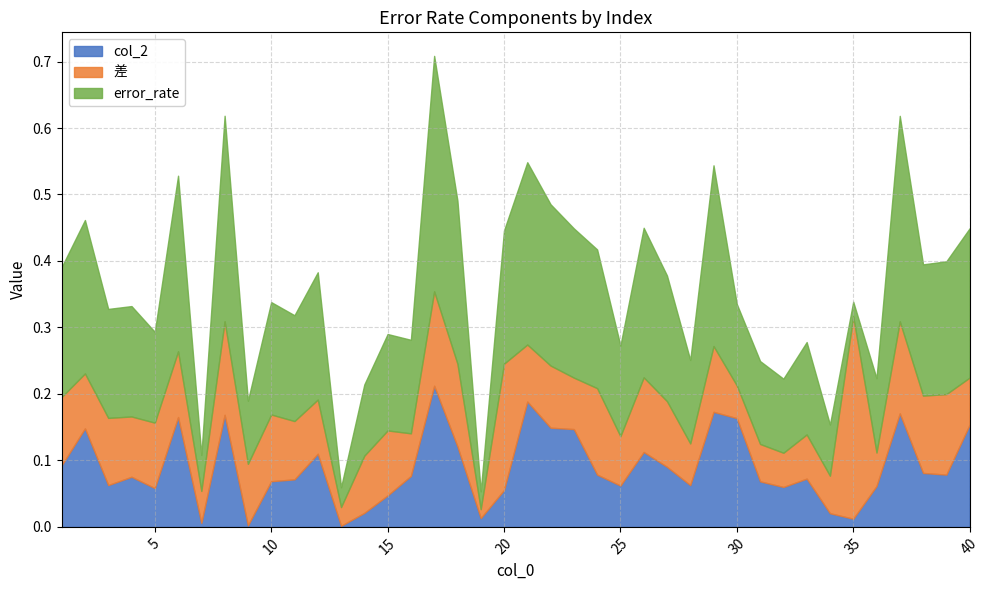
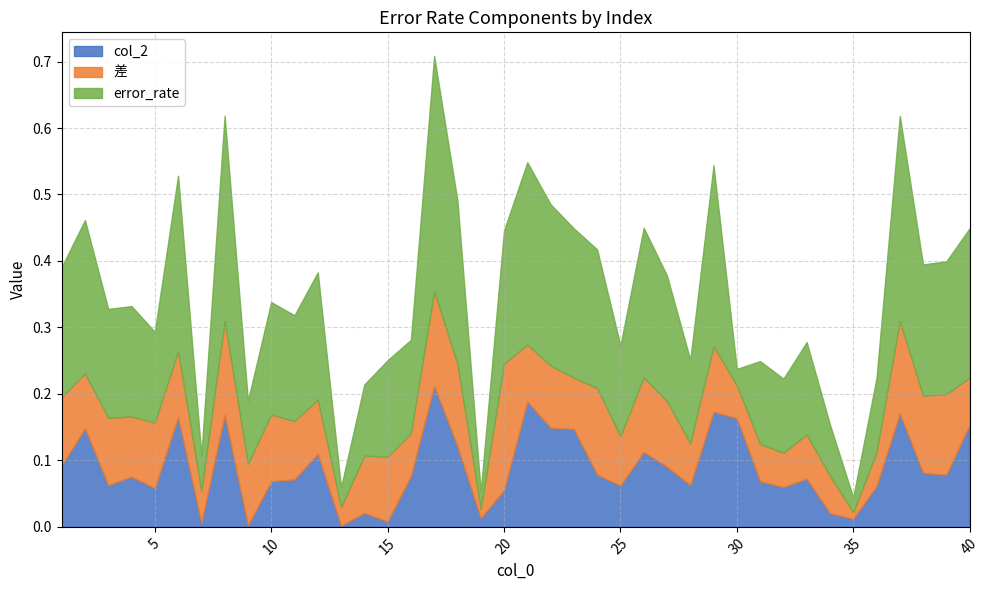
  {
    "col_2": {
      "5": 0.06,
      "10": 0.07,
-     "15": 0.05,
+     "15": 0.01,
      "20": 0.06,
      "25": 0.06,
      "30": 0.16,
      "35": 0.01,
      "40": 0.15
    },
    "差": {
      "5": 0.10,
      "10": 0.10,
      "15": 0.10,
      "20": 0.19,
      "25": 0.07,
      "30": 0.05,
-     "35": 0.30,
+     "35": 0.01,
      "40": 0.07
    },
    "error_rate": {
      "5": 0.14,
      "10": 0.17,
      "15": 0.15,
      "20": 0.20,
      "25": 0.14,
-     "30": 0.12,
+     "30": 0.02,
      "35": 0.02,
      "40": 0.22
    }
  }
